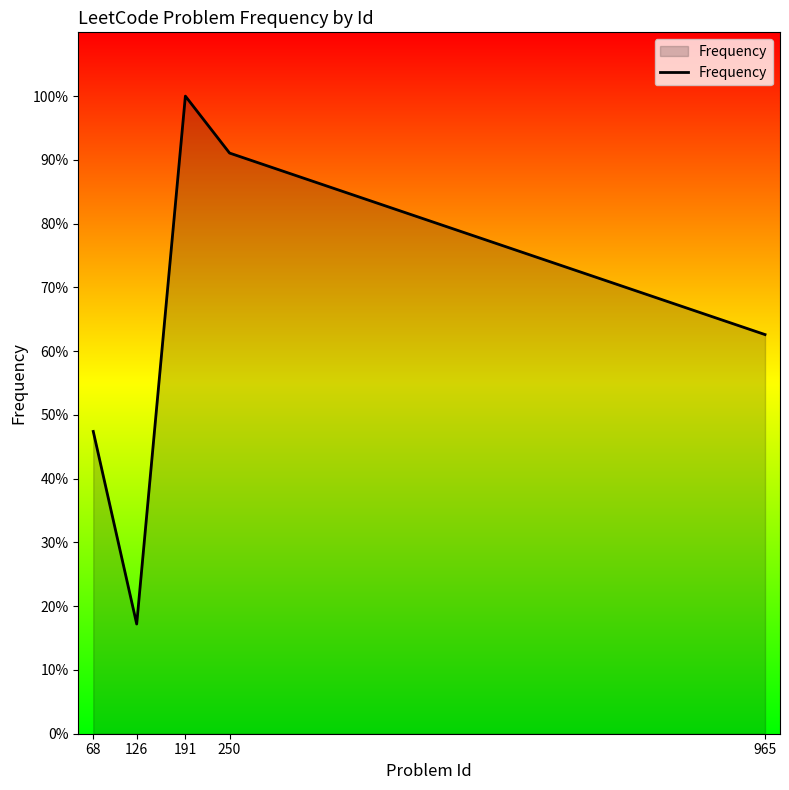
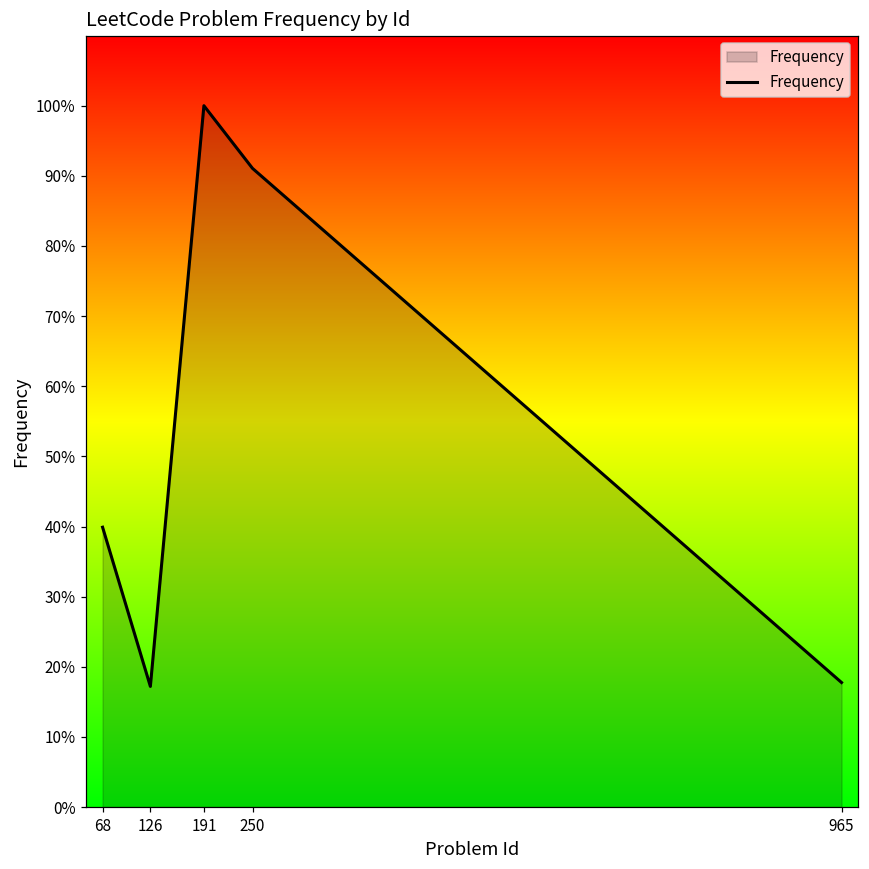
  {
-   "68": "47%",
+   "68": "40%",
    "126": "17%",
    "191": "100%",
    "250": "91%",
-   "965": "63%"
+   "965": "18%"
  }
